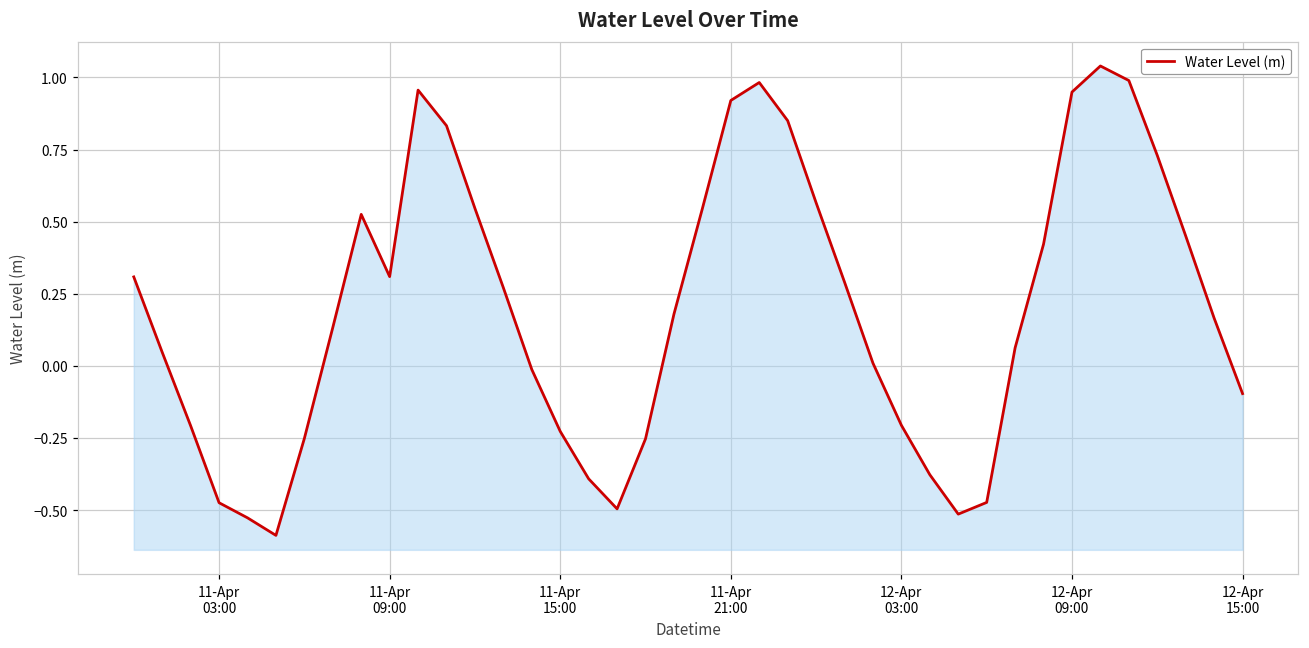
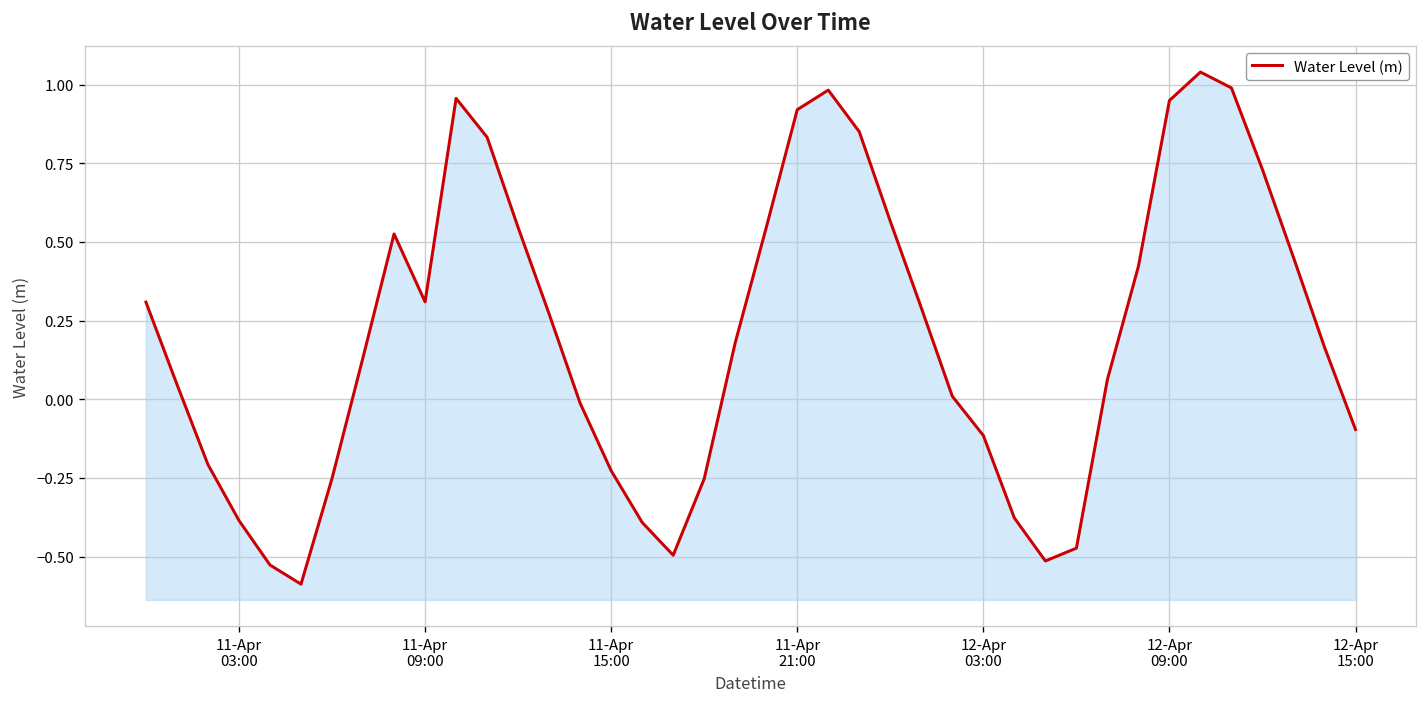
  {
-   "11-Apr 03:00": -0.47,
+   "11-Apr 03:00": -0.39,
    "11-Apr 09:00": 0.31,
    "11-Apr 15:00": -0.23,
    "11-Apr 21:00": 0.92,
-   "12-Apr 03:00": -0.21,
+   "12-Apr 03:00": -0.12,
    "12-Apr 09:00": 0.95,
    "12-Apr 15:00": -0.10
  }
